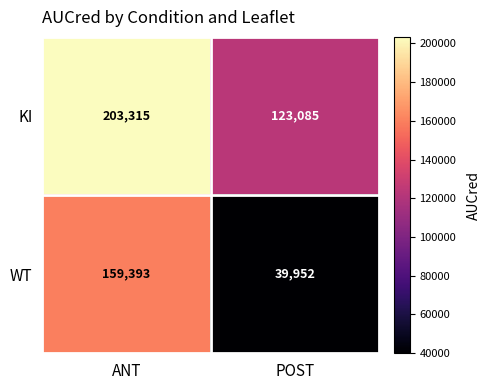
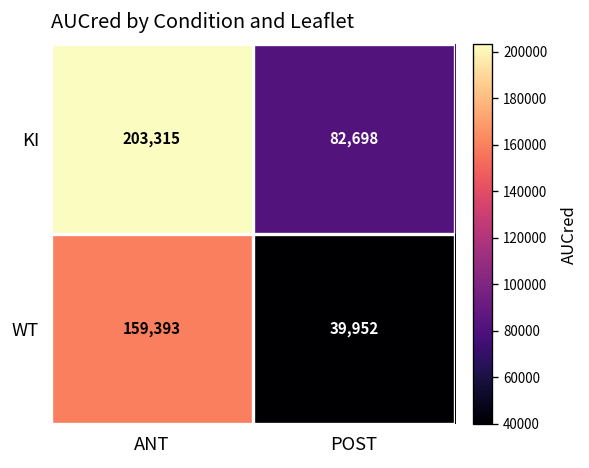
  {
    "KI": {
      "ANT": "203,315",
-     "POST": "123,085"
+     "POST": "82,698"
    },
    "WT": {
      "ANT": "159,393",
      "POST": "39,952"
    }
  }
